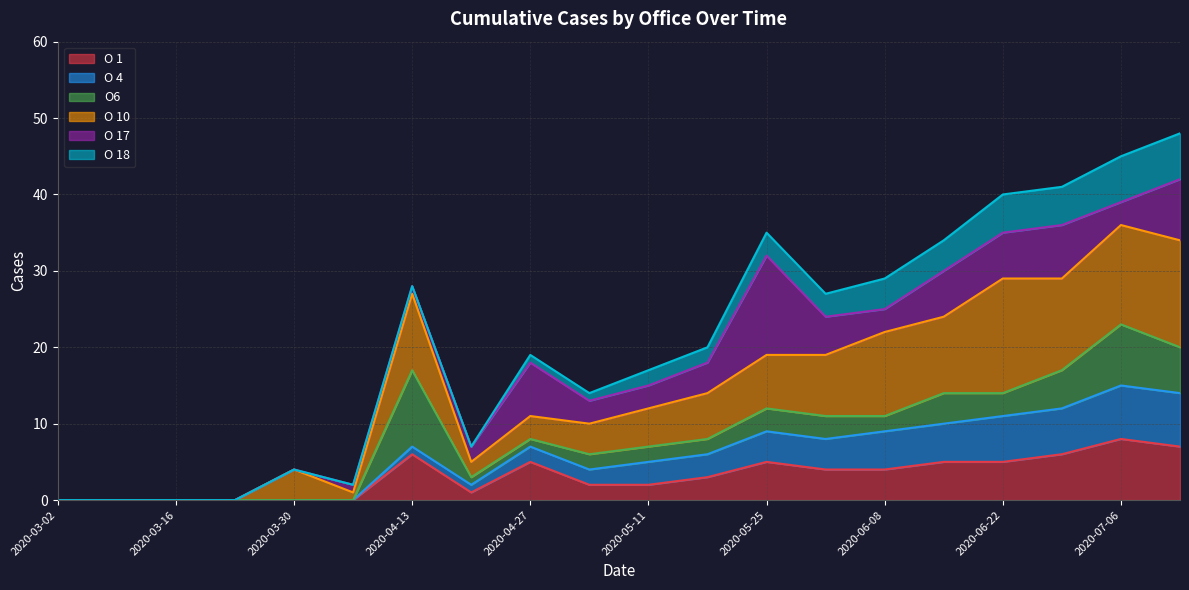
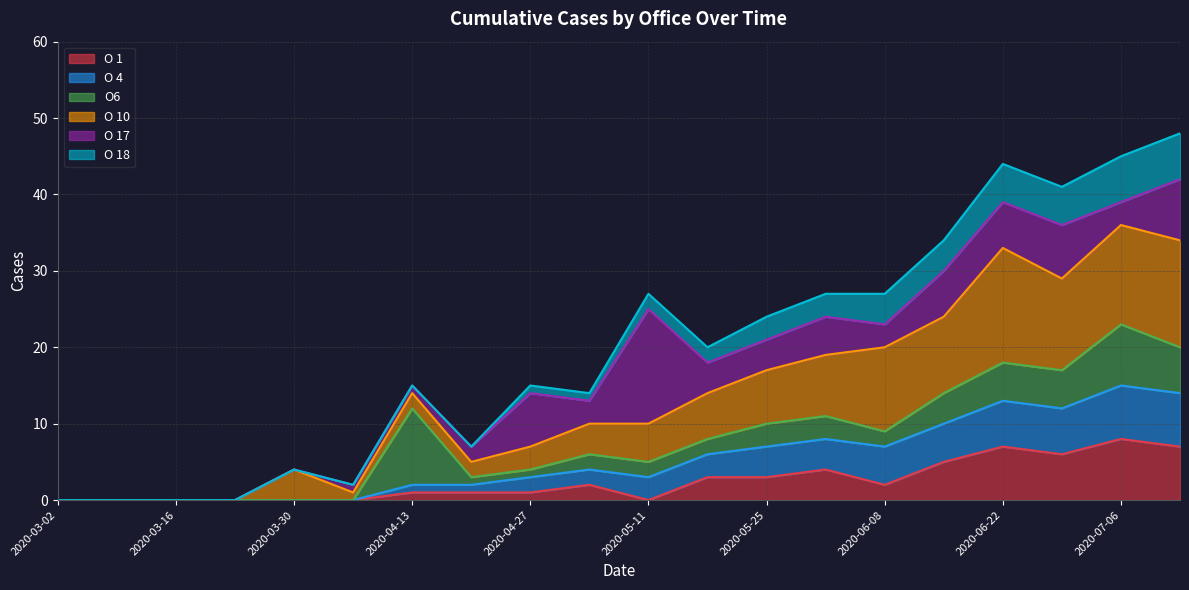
  {
    "O 1": {
-     "2020-04-13": 6,
-     "2020-04-27": 5,
-     "2020-05-11": 2,
-     "2020-05-25": 5,
-     "2020-06-08": 4,
-     "2020-06-22": 5,
+     "2020-04-13": 1,
+     "2020-04-27": 1,
+     "2020-05-11": 0,
+     "2020-05-25": 3,
+     "2020-06-08": 2,
+     "2020-06-22": 7,
      "2020-07-06": 8
    },
    "O6": {
      "2020-04-13": 10,
      "2020-04-27": 1,
      "2020-05-11": 2,
      "2020-05-25": 3,
      "2020-06-08": 2,
-     "2020-06-22": 3,
+     "2020-06-22": 5,
      "2020-07-06": 8
    },
    "O 10": {
-     "2020-04-13": 10,
+     "2020-04-13": 2,
      "2020-04-27": 3,
      "2020-05-11": 5,
      "2020-05-25": 7,
      "2020-06-08": 11,
      "2020-06-22": 15,
      "2020-07-06": 13
    },
    "O 17": {
      "2020-04-27": 7,
-     "2020-05-11": 3,
-     "2020-05-25": 13,
+     "2020-05-11": 15,
+     "2020-05-25": 4,
      "2020-06-08": 3,
      "2020-06-22": 6,
      "2020-07-06": 3
    }
  }
